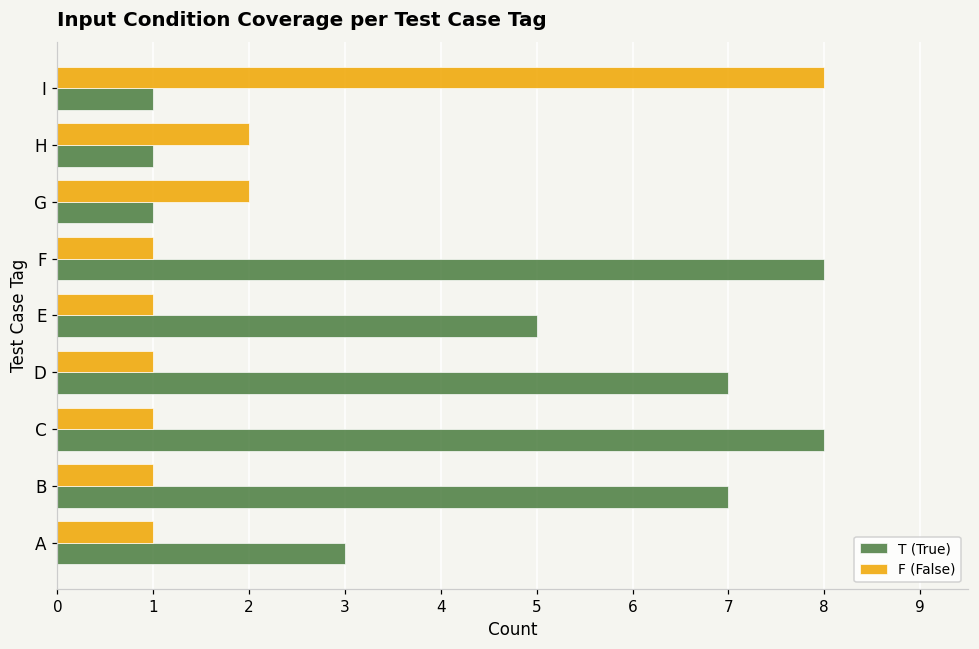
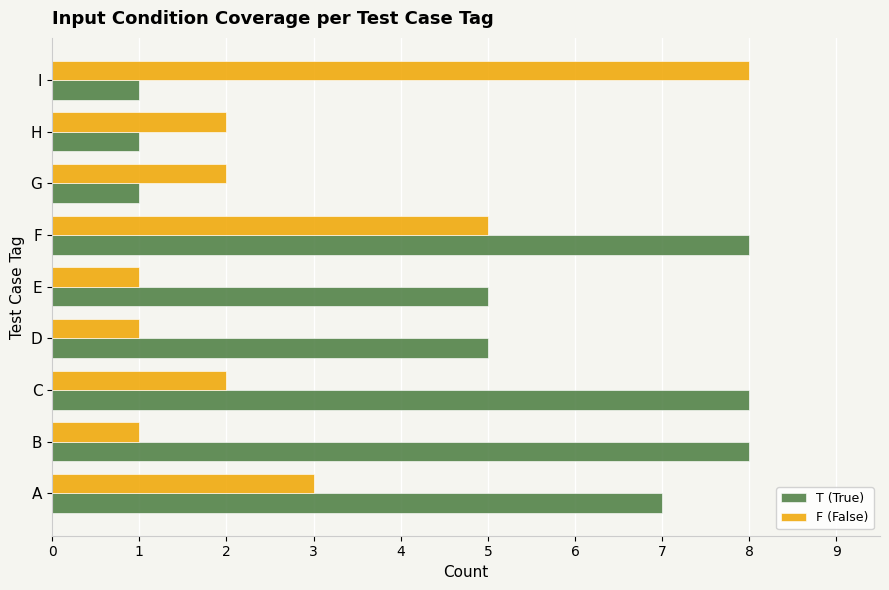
  {
    "T (True)": {
      "I": 1,
      "H": 1,
      "G": 1,
      "F": 8,
      "E": 5,
-     "D": 7,
+     "D": 5,
      "C": 8,
-     "B": 7,
-     "A": 3
+     "B": 8,
+     "A": 7
    },
    "F (False)": {
      "I": 8,
      "H": 2,
      "G": 2,
-     "F": 1,
+     "F": 5,
      "E": 1,
      "D": 1,
-     "C": 1,
+     "C": 2,
      "B": 1,
-     "A": 1
+     "A": 3
    }
  }
